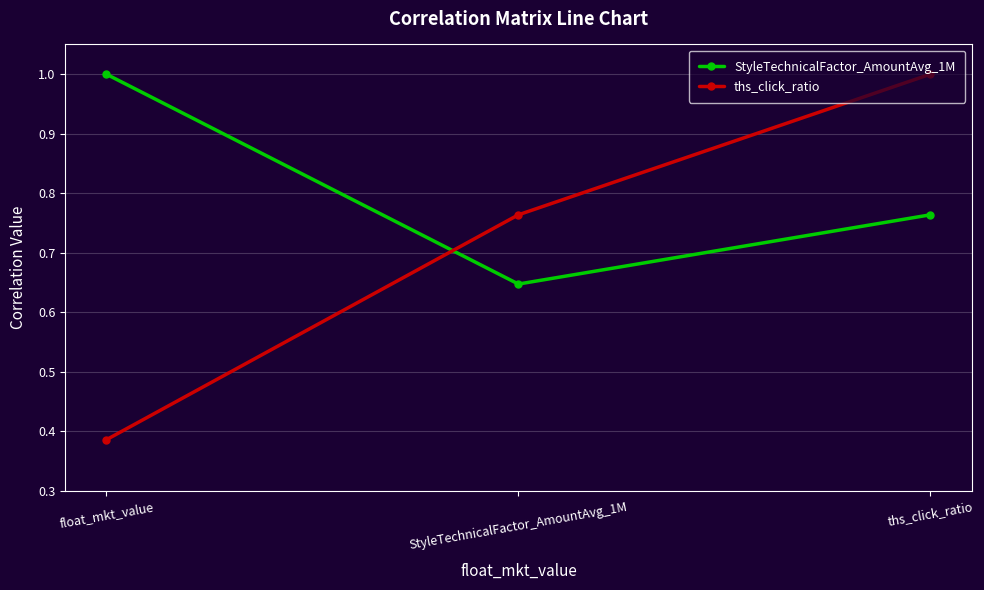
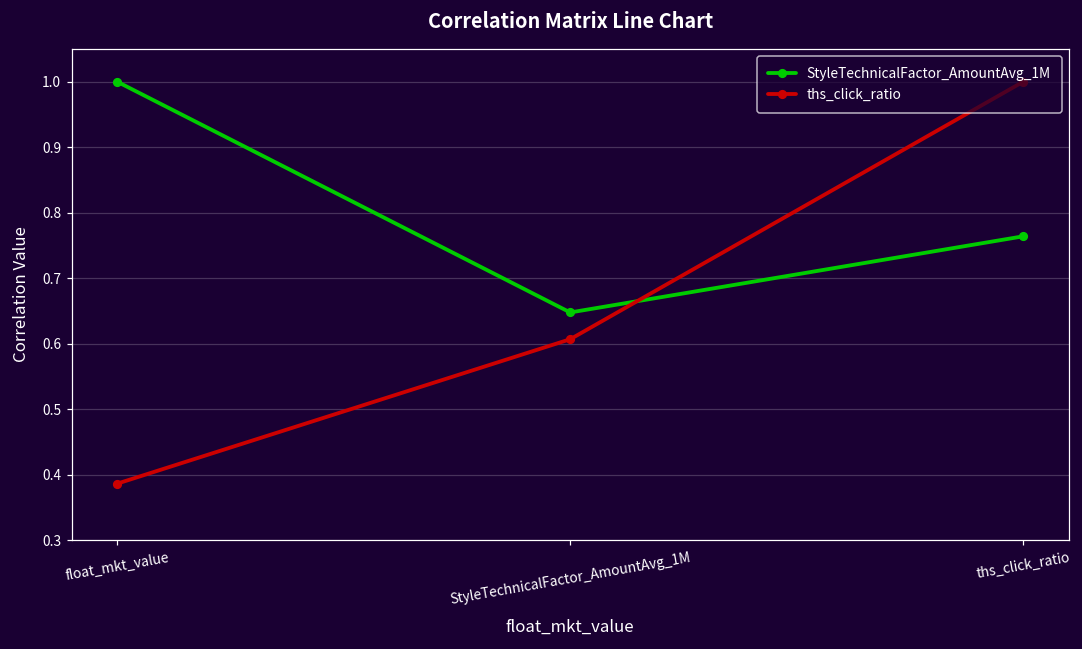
  {
    "StyleTechnicalFactor_AmountAvg_1M": {
      "float_mkt_value": 1.00,
      "StyleTechnicalFactor_AmountAvg_1M": 0.65,
      "ths_click_ratio": 0.76
    },
    "ths_click_ratio": {
      "float_mkt_value": 0.39,
-     "StyleTechnicalFactor_AmountAvg_1M": 0.76
+     "StyleTechnicalFactor_AmountAvg_1M": 0.61
    }
  }
